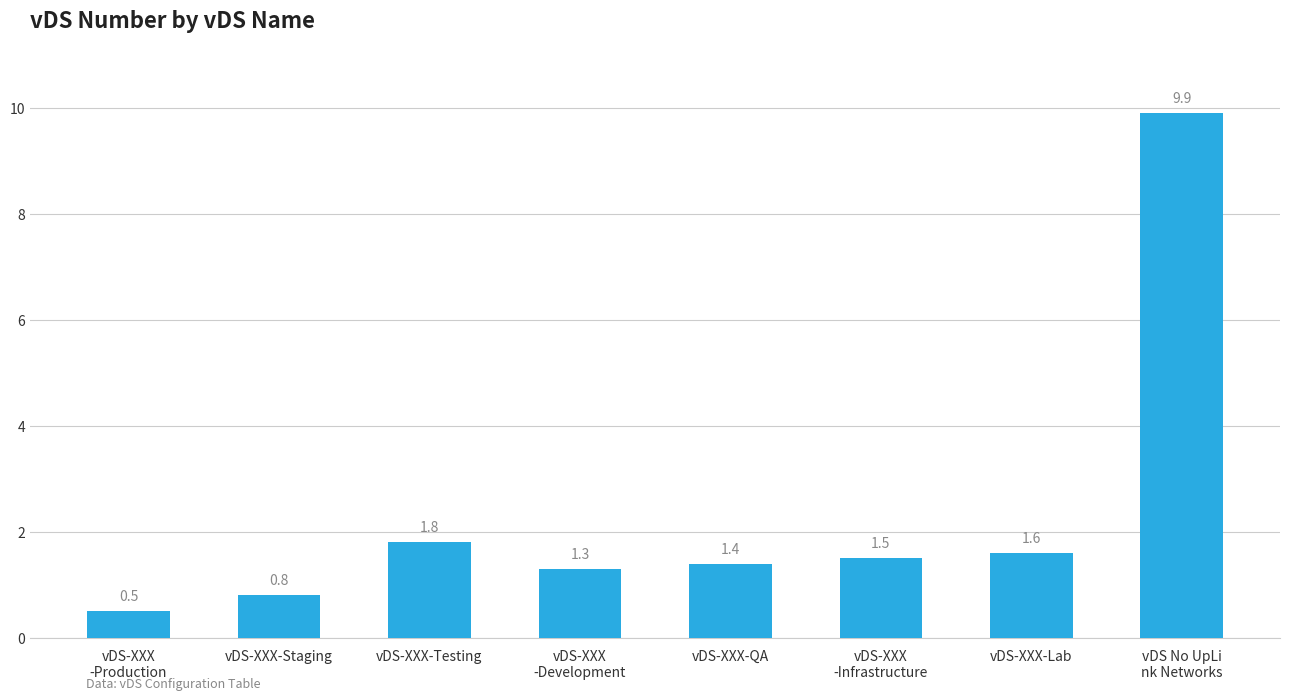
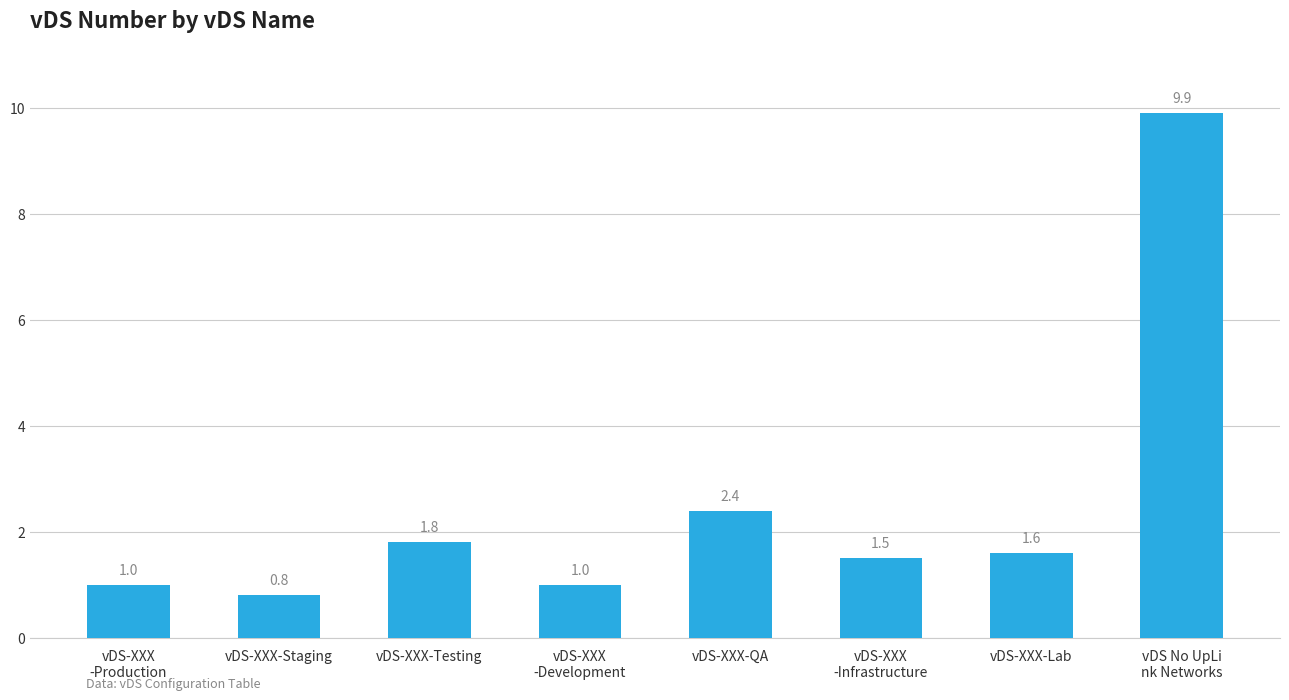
  {
-   "vDS-XXX -Production": 0.5,
+   "vDS-XXX -Production": 1.0,
    "vDS-XXX-Staging": 0.8,
    "vDS-XXX-Testing": 1.8,
-   "vDS-XXX -Development": 1.3,
-   "vDS-XXX-QA": 1.4,
+   "vDS-XXX -Development": 1.0,
+   "vDS-XXX-QA": 2.4,
    "vDS-XXX -Infrastructure": 1.5,
    "vDS-XXX-Lab": 1.6,
    "vDS No UpLi nk Networks": 9.9
  }
